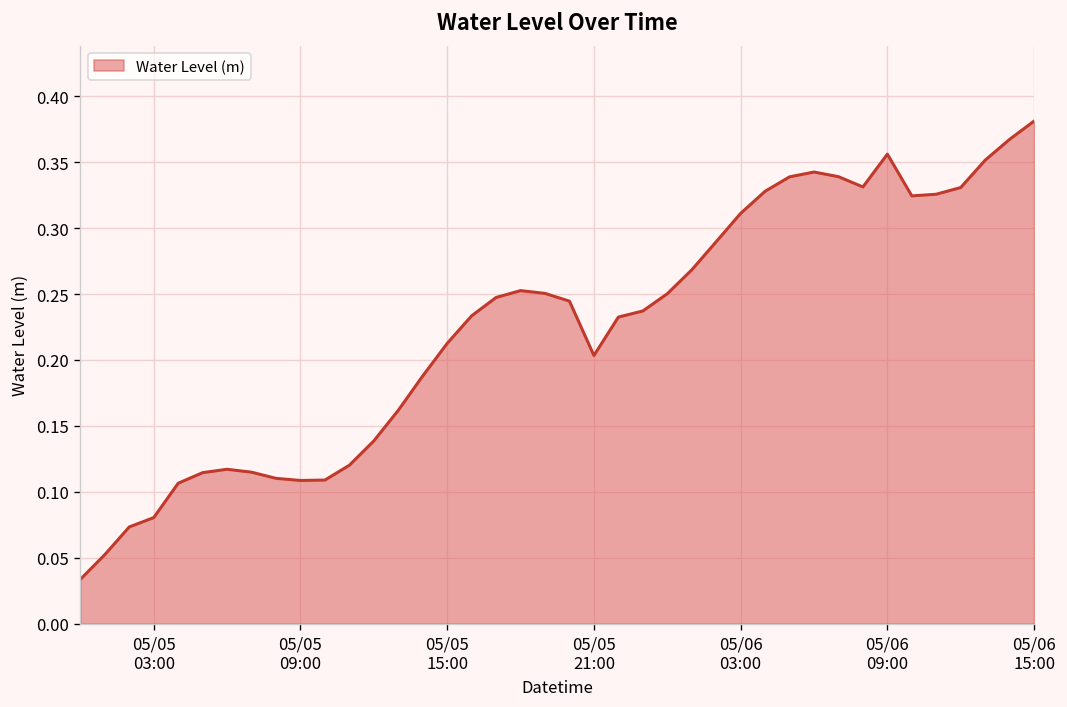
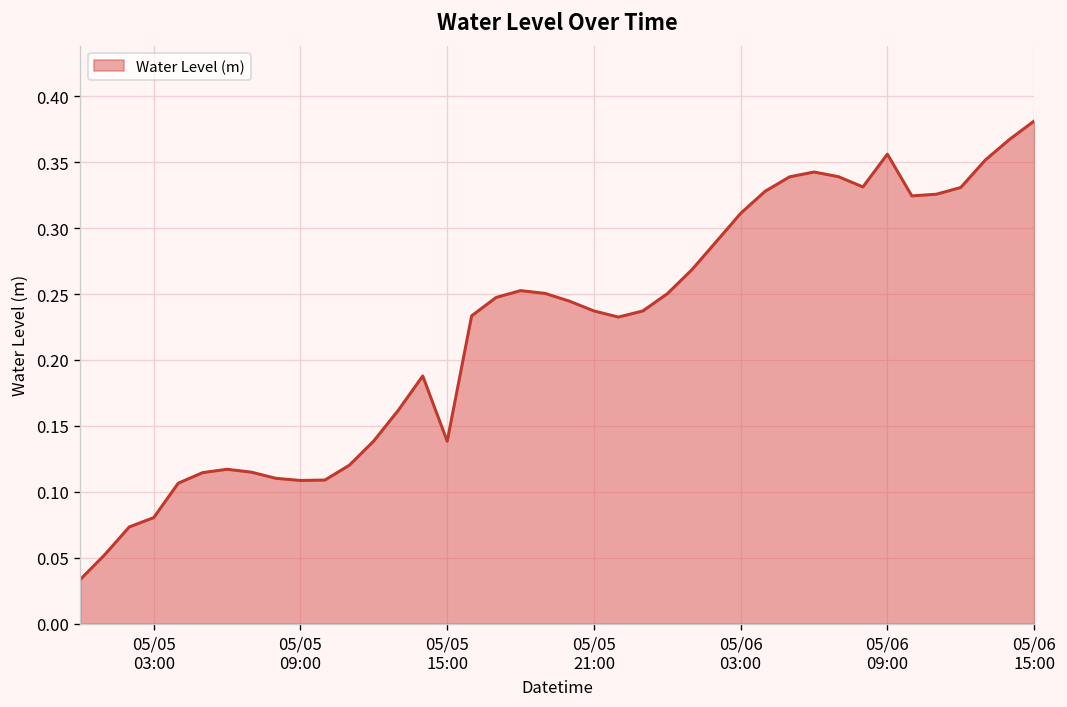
  {
    "05/05 03:00": 0.080,
    "05/05 09:00": 0.109,
-   "05/05 15:00": 0.213,
-   "05/05 21:00": 0.203,
+   "05/05 15:00": 0.138,
+   "05/05 21:00": 0.237,
    "05/06 03:00": 0.311,
    "05/06 09:00": 0.356,
    "05/06 15:00": 0.381
  }
